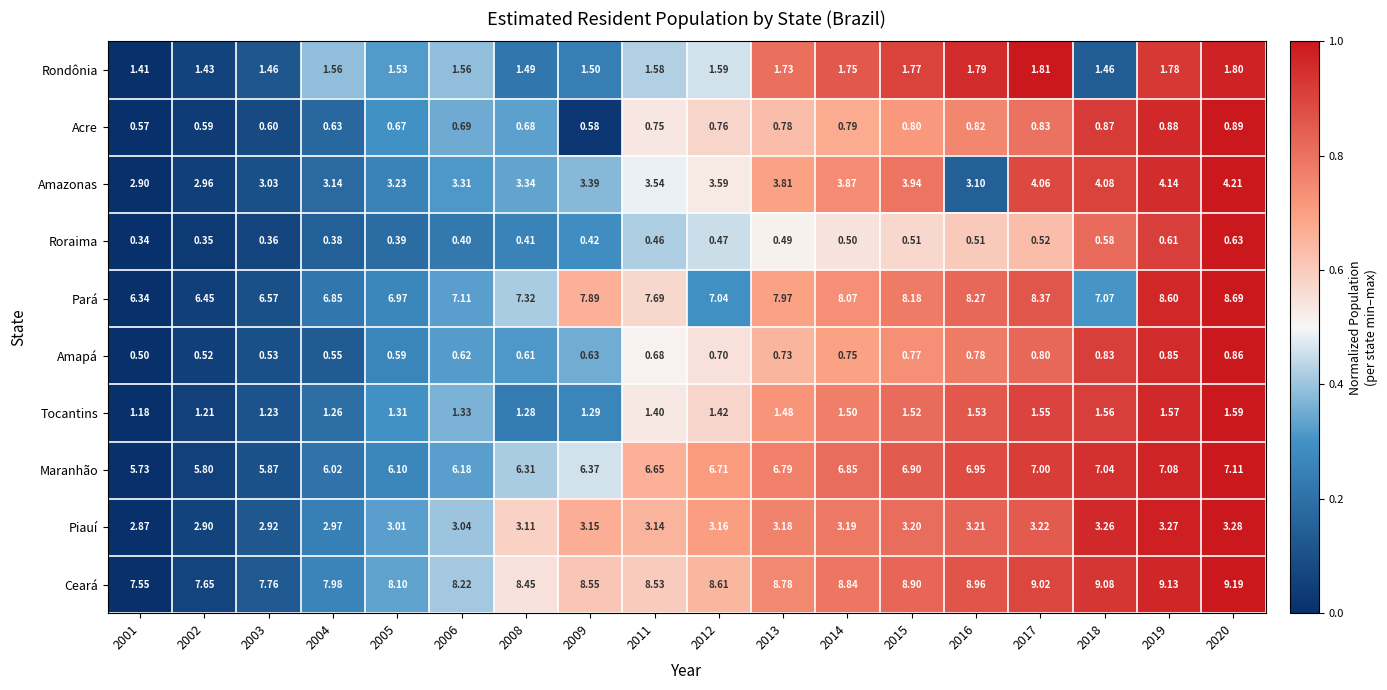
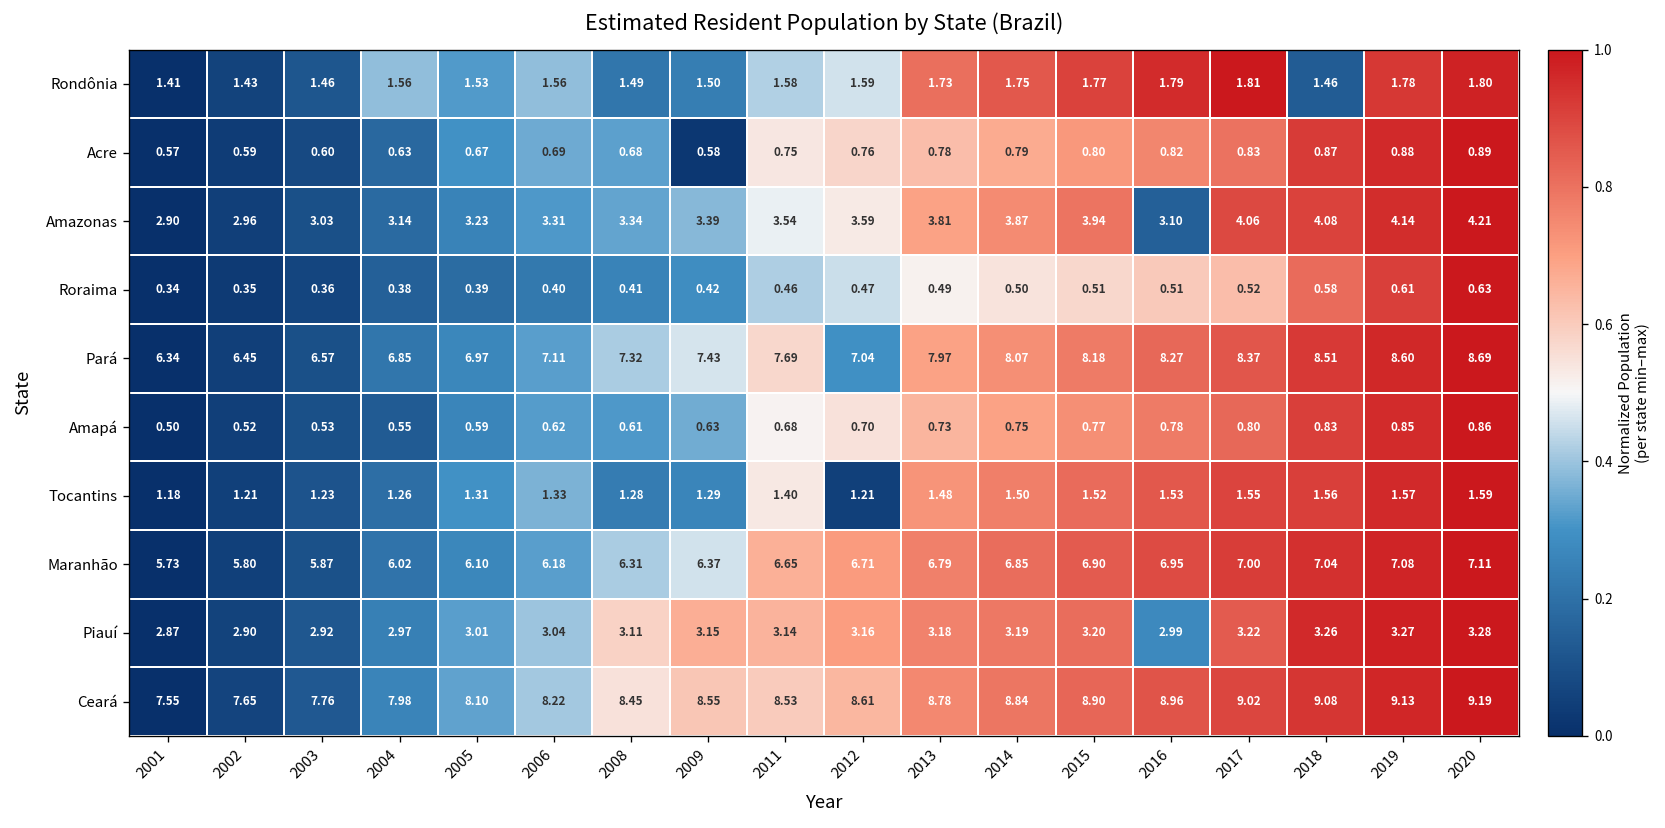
  {
    "Rondônia": {
      "2001": 1.41,
      "2002": 1.43,
      "2003": 1.46,
      "2004": 1.56,
      "2005": 1.53,
      "2006": 1.56,
      "2008": 1.49,
      "2009": 1.50,
      "2011": 1.58,
      "2012": 1.59,
      "2013": 1.73,
      "2014": 1.75,
      "2015": 1.77,
      "2016": 1.79,
      "2017": 1.81,
      "2018": 1.46,
      "2019": 1.78,
      "2020": 1.80
    },
    "Acre": {
      "2001": 0.57,
      "2002": 0.59,
      "2003": 0.60,
      "2004": 0.63,
      "2005": 0.67,
      "2006": 0.69,
      "2008": 0.68,
      "2009": 0.58,
      "2011": 0.75,
      "2012": 0.76,
      "2013": 0.78,
      "2014": 0.79,
      "2015": 0.80,
      "2016": 0.82,
      "2017": 0.83,
      "2018": 0.87,
      "2019": 0.88,
      "2020": 0.89
    },
    "Amazonas": {
      "2001": 2.90,
      "2002": 2.96,
      "2003": 3.03,
      "2004": 3.14,
      "2005": 3.23,
      "2006": 3.31,
      "2008": 3.34,
      "2009": 3.39,
      "2011": 3.54,
      "2012": 3.59,
      "2013": 3.81,
      "2014": 3.87,
      "2015": 3.94,
      "2016": 3.10,
      "2017": 4.06,
      "2018": 4.08,
      "2019": 4.14,
      "2020": 4.21
    },
    "Roraima": {
      "2001": 0.34,
      "2002": 0.35,
      "2003": 0.36,
      "2004": 0.38,
      "2005": 0.39,
      "2006": 0.40,
      "2008": 0.41,
      "2009": 0.42,
      "2011": 0.46,
      "2012": 0.47,
      "2013": 0.49,
      "2014": 0.50,
      "2015": 0.51,
      "2016": 0.51,
      "2017": 0.52,
      "2018": 0.58,
      "2019": 0.61,
      "2020": 0.63
    },
    "Pará": {
      "2001": 6.34,
      "2002": 6.45,
      "2003": 6.57,
      "2004": 6.85,
      "2005": 6.97,
      "2006": 7.11,
      "2008": 7.32,
-     "2009": 7.89,
+     "2009": 7.43,
      "2011": 7.69,
      "2012": 7.04,
      "2013": 7.97,
      "2014": 8.07,
      "2015": 8.18,
      "2016": 8.27,
      "2017": 8.37,
-     "2018": 7.07,
+     "2018": 8.51,
      "2019": 8.60,
      "2020": 8.69
    },
    "Amapá": {
      "2001": 0.50,
      "2002": 0.52,
      "2003": 0.53,
      "2004": 0.55,
      "2005": 0.59,
      "2006": 0.62,
      "2008": 0.61,
      "2009": 0.63,
      "2011": 0.68,
      "2012": 0.70,
      "2013": 0.73,
      "2014": 0.75,
      "2015": 0.77,
      "2016": 0.78,
      "2017": 0.80,
      "2018": 0.83,
      "2019": 0.85,
      "2020": 0.86
    },
    "Tocantins": {
      "2001": 1.18,
      "2002": 1.21,
      "2003": 1.23,
      "2004": 1.26,
      "2005": 1.31,
      "2006": 1.33,
      "2008": 1.28,
      "2009": 1.29,
      "2011": 1.40,
-     "2012": 1.42,
+     "2012": 1.21,
      "2013": 1.48,
      "2014": 1.50,
      "2015": 1.52,
      "2016": 1.53,
      "2017": 1.55,
      "2018": 1.56,
      "2019": 1.57,
      "2020": 1.59
    },
    "Maranhão": {
      "2001": 5.73,
      "2002": 5.80,
      "2003": 5.87,
      "2004": 6.02,
      "2005": 6.10,
      "2006": 6.18,
      "2008": 6.31,
      "2009": 6.37,
      "2011": 6.65,
      "2012": 6.71,
      "2013": 6.79,
      "2014": 6.85,
      "2015": 6.90,
      "2016": 6.95,
      "2017": 7.00,
      "2018": 7.04,
      "2019": 7.08,
      "2020": 7.11
    },
    "Piauí": {
      "2001": 2.87,
      "2002": 2.90,
      "2003": 2.92,
      "2004": 2.97,
      "2005": 3.01,
      "2006": 3.04,
      "2008": 3.11,
      "2009": 3.15,
      "2011": 3.14,
      "2012": 3.16,
      "2013": 3.18,
      "2014": 3.19,
      "2015": 3.20,
-     "2016": 3.21,
+     "2016": 2.99,
      "2017": 3.22,
      "2018": 3.26,
      "2019": 3.27,
      "2020": 3.28
    },
    "Ceará": {
      "2001": 7.55,
      "2002": 7.65,
      "2003": 7.76,
      "2004": 7.98,
      "2005": 8.10,
      "2006": 8.22,
      "2008": 8.45,
      "2009": 8.55,
      "2011": 8.53,
      "2012": 8.61,
      "2013": 8.78,
      "2014": 8.84,
      "2015": 8.90,
      "2016": 8.96,
      "2017": 9.02,
      "2018": 9.08,
      "2019": 9.13,
      "2020": 9.19
    }
  }
